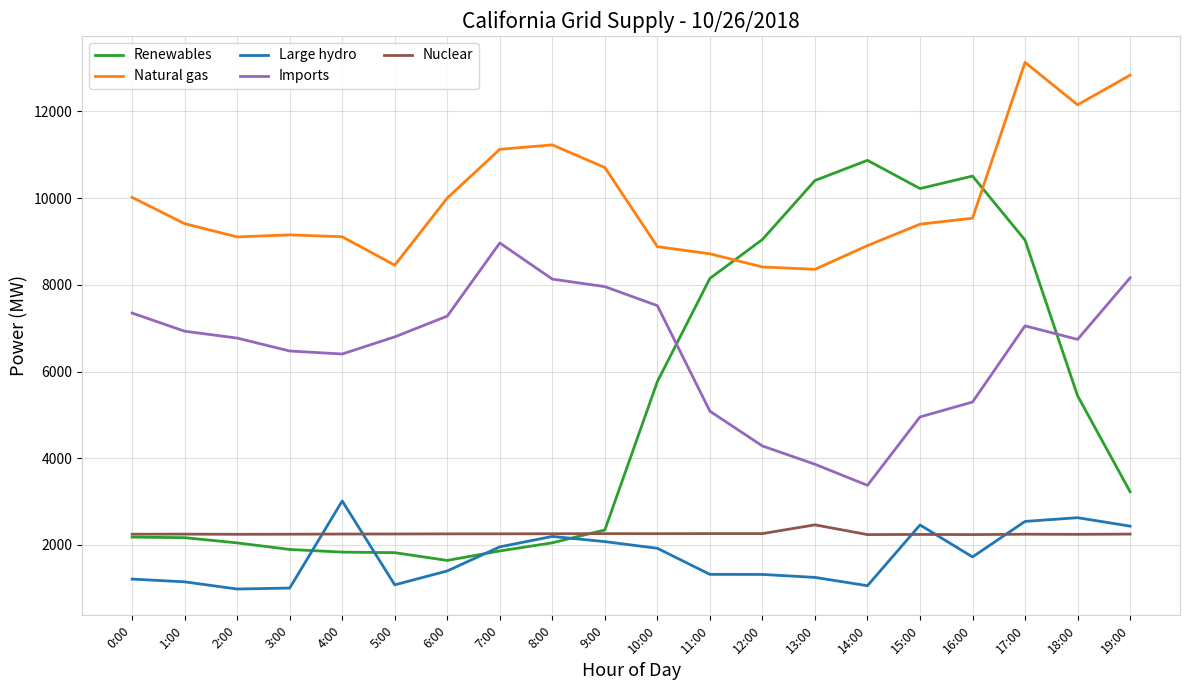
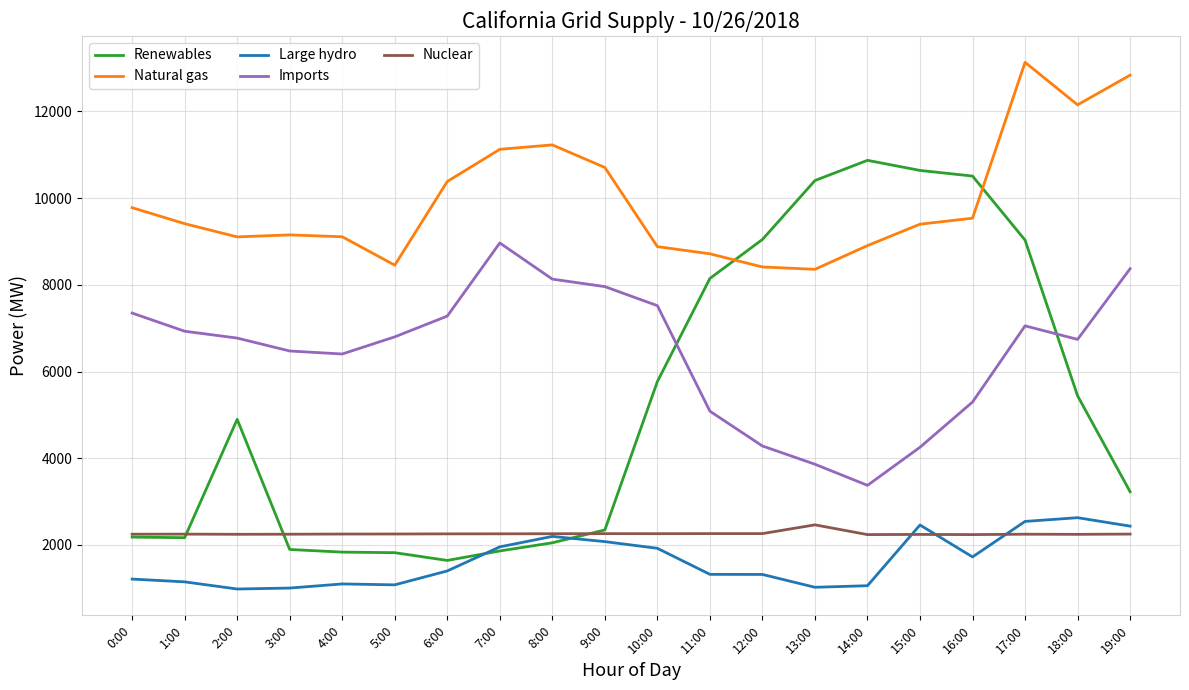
  {
    "Renewables": {
      "0:00": 2200,
      "1:00": 2200,
-     "2:00": 2000,
+     "2:00": 4900,
      "3:00": 1900,
      "4:00": 1800,
      "5:00": 1800,
      "6:00": 1600,
      "7:00": 1900,
      "8:00": 2100,
      "9:00": 2300,
      "10:00": 5800,
      "11:00": 8100,
      "12:00": 9000,
      "13:00": 10400,
      "14:00": 10900,
-     "15:00": 10200,
+     "15:00": 10600,
      "16:00": 10500,
      "17:00": 9000,
      "18:00": 5400,
      "19:00": 3200
    },
    "Natural gas": {
-     "0:00": 10000,
+     "0:00": 9800,
      "1:00": 9400,
      "2:00": 9100,
      "3:00": 9200,
      "4:00": 9100,
      "5:00": 8500,
-     "6:00": 10000,
+     "6:00": 10400,
      "7:00": 11100,
      "8:00": 11200,
      "9:00": 10700,
      "10:00": 8900,
      "11:00": 8700,
      "12:00": 8400,
      "13:00": 8400,
      "14:00": 8900,
      "15:00": 9400,
      "16:00": 9500,
      "17:00": 13100,
      "18:00": 12200,
      "19:00": 12800
    },
    "Large hydro": {
      "0:00": 1200,
      "1:00": 1100,
      "2:00": 1000,
      "3:00": 1000,
-     "4:00": 3000,
+     "4:00": 1100,
      "5:00": 1100,
      "6:00": 1400,
      "7:00": 2000,
      "8:00": 2200,
      "9:00": 2100,
      "10:00": 1900,
      "11:00": 1300,
      "12:00": 1300,
-     "13:00": 1300,
+     "13:00": 1000,
      "14:00": 1100,
      "15:00": 2500,
      "16:00": 1700,
      "17:00": 2500,
      "18:00": 2600,
      "19:00": 2400
    },
    "Imports": {
      "0:00": 7300,
      "1:00": 6900,
      "2:00": 6800,
      "3:00": 6500,
      "4:00": 6400,
      "5:00": 6800,
      "6:00": 7300,
      "7:00": 9000,
      "8:00": 8100,
      "9:00": 8000,
      "10:00": 7500,
      "11:00": 5100,
      "12:00": 4300,
      "13:00": 3900,
      "14:00": 3400,
-     "15:00": 5000,
+     "15:00": 4300,
      "16:00": 5300,
      "17:00": 7100,
      "18:00": 6700,
-     "19:00": 8200
+     "19:00": 8400
    },
    "Nuclear": {
      "0:00": 2200,
      "1:00": 2300,
      "2:00": 2200,
      "3:00": 2200,
      "4:00": 2300,
      "5:00": 2300,
      "6:00": 2300,
      "7:00": 2300,
      "8:00": 2300,
      "9:00": 2300,
      "10:00": 2300,
      "11:00": 2300,
      "12:00": 2300,
      "13:00": 2500,
      "14:00": 2200,
      "15:00": 2200,
      "16:00": 2200,
      "17:00": 2200,
      "18:00": 2200,
      "19:00": 2300
    }
  }
